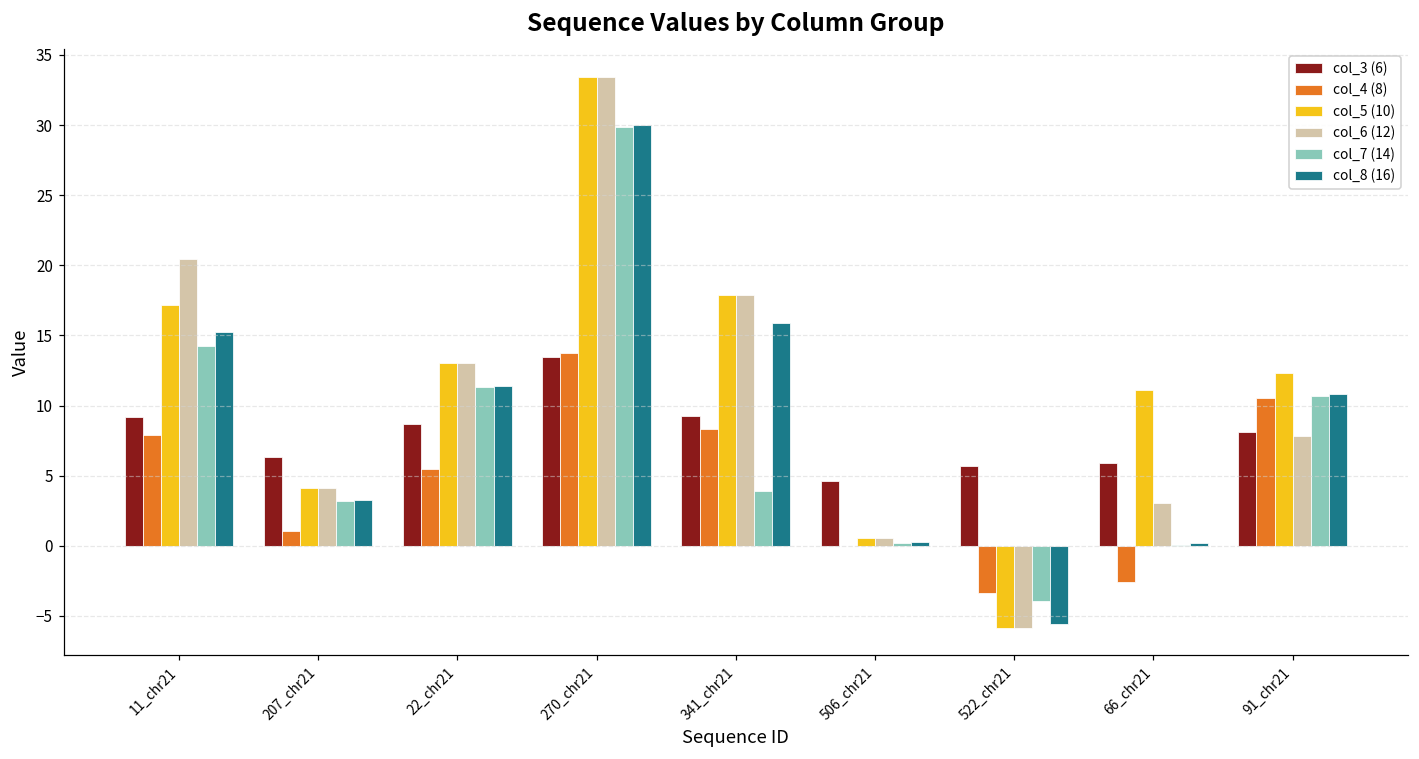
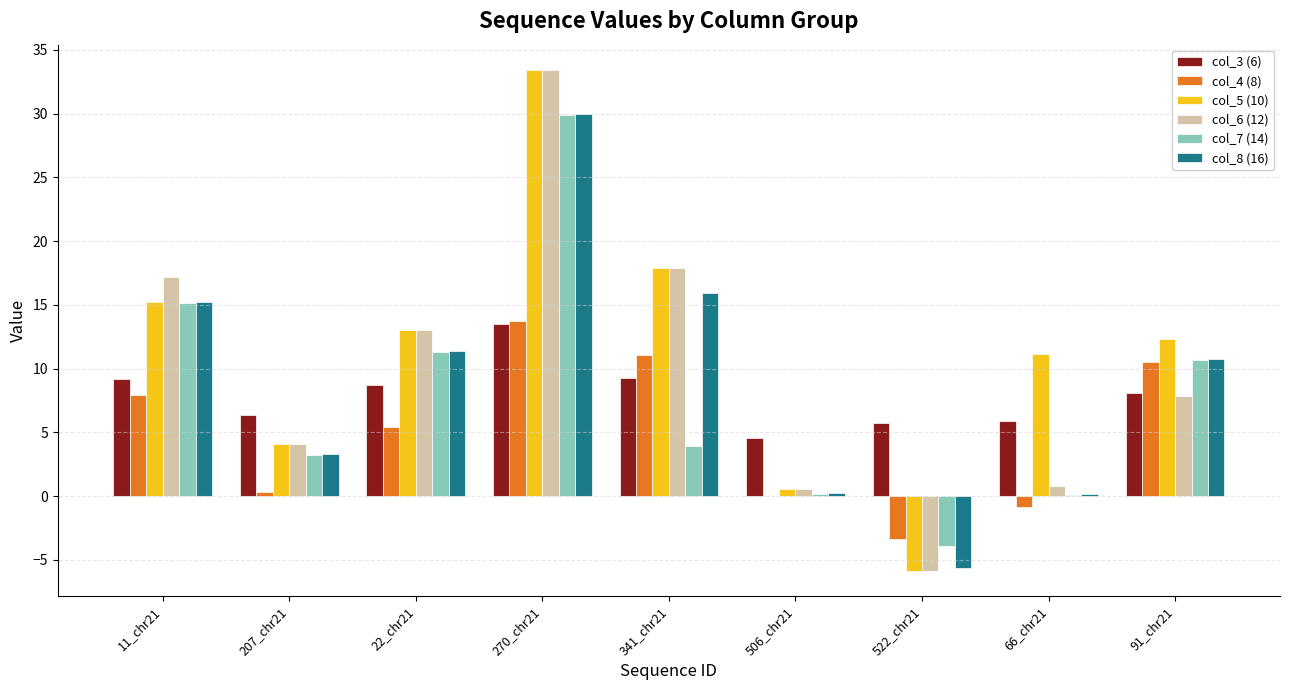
  {
    "col_3 (6)": {
      "11_chr21": 9.2,
      "207_chr21": 6.4,
      "22_chr21": 8.7,
      "270_chr21": 13.5,
      "341_chr21": 9.3,
      "506_chr21": 4.6,
      "522_chr21": 5.7,
      "66_chr21": 5.9,
      "91_chr21": 8.1
    },
    "col_4 (8)": {
      "11_chr21": 7.9,
-     "207_chr21": 1.1,
+     "207_chr21": 0.3,
      "22_chr21": 5.4,
      "270_chr21": 13.7,
-     "341_chr21": 8.3,
+     "341_chr21": 11.1,
      "522_chr21": -3.4,
-     "66_chr21": -2.6,
+     "66_chr21": -0.9,
      "91_chr21": 10.6
    },
    "col_5 (10)": {
-     "11_chr21": 17.2,
+     "11_chr21": 15.3,
      "207_chr21": 4.1,
      "22_chr21": 13.1,
      "270_chr21": 33.4,
      "341_chr21": 17.9,
      "506_chr21": 0.6,
      "522_chr21": -5.8,
      "66_chr21": 11.1,
      "91_chr21": 12.3
    },
    "col_6 (12)": {
-     "11_chr21": 20.5,
+     "11_chr21": 17.2,
      "207_chr21": 4.1,
      "22_chr21": 13.1,
      "270_chr21": 33.4,
      "341_chr21": 17.9,
      "506_chr21": 0.6,
      "522_chr21": -5.8,
-     "66_chr21": 3.0,
+     "66_chr21": 0.8,
      "91_chr21": 7.8
    },
    "col_7 (14)": {
-     "11_chr21": 14.2,
+     "11_chr21": 15.1,
      "207_chr21": 3.2,
      "22_chr21": 11.3,
      "270_chr21": 29.9,
      "341_chr21": 3.9,
      "506_chr21": 0.2,
      "522_chr21": -3.9,
      "91_chr21": 10.7
    },
    "col_8 (16)": {
      "11_chr21": 15.3,
      "207_chr21": 3.3,
      "22_chr21": 11.4,
      "270_chr21": 30.0,
      "341_chr21": 15.9,
      "506_chr21": 0.3,
      "522_chr21": -5.6,
      "91_chr21": 10.8
    }
  }
